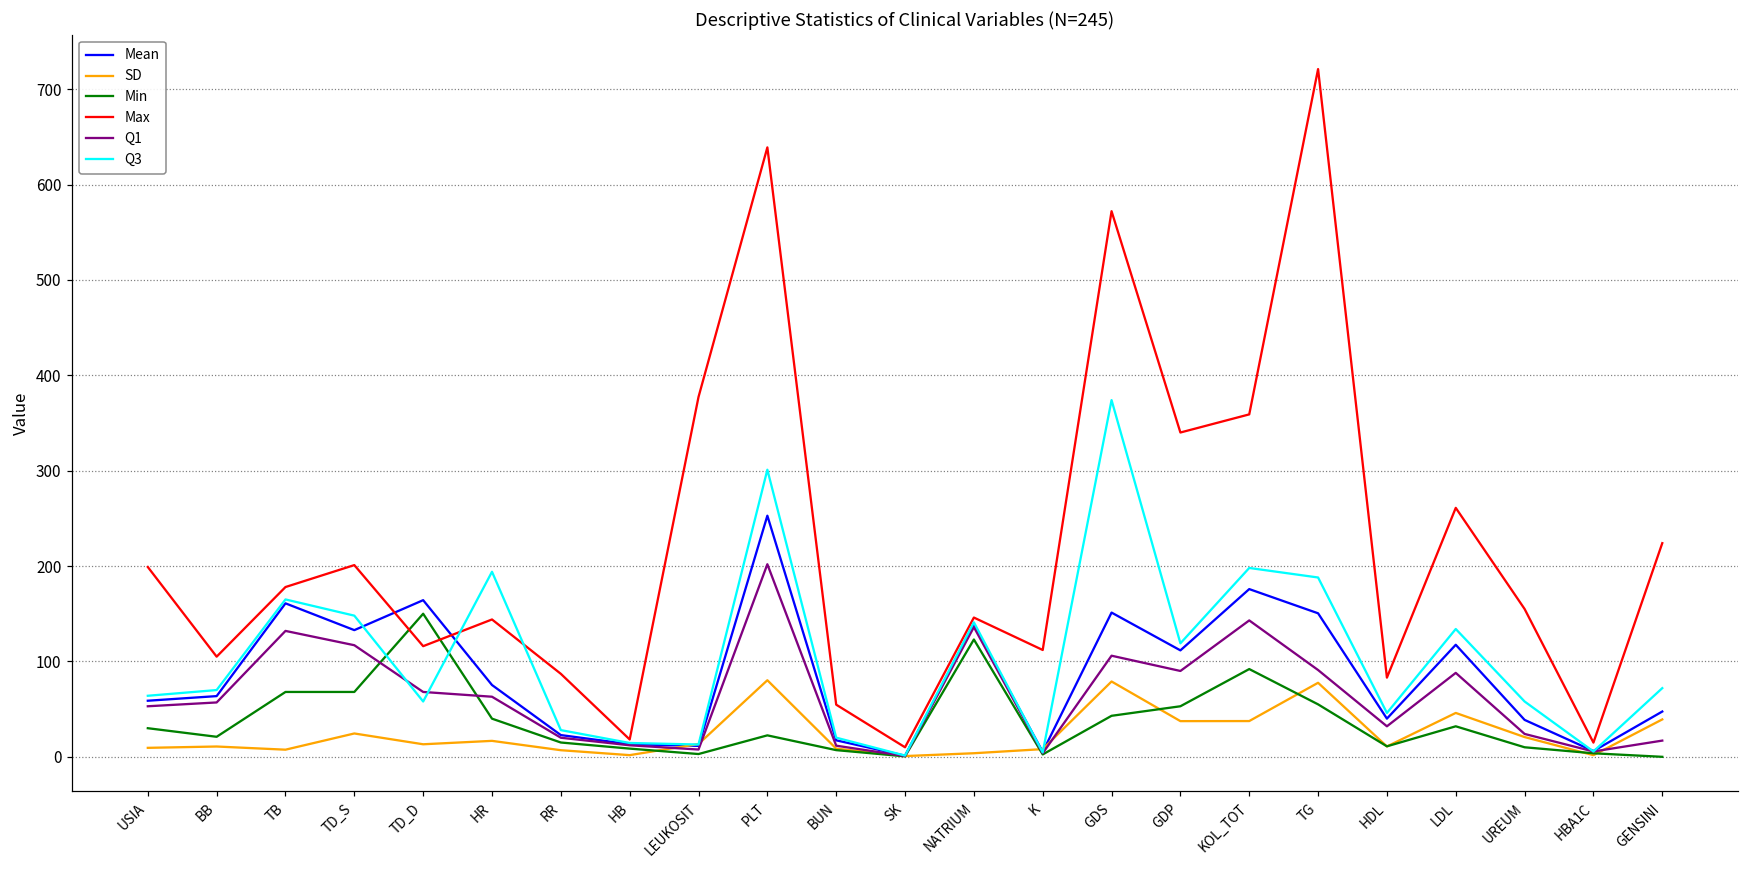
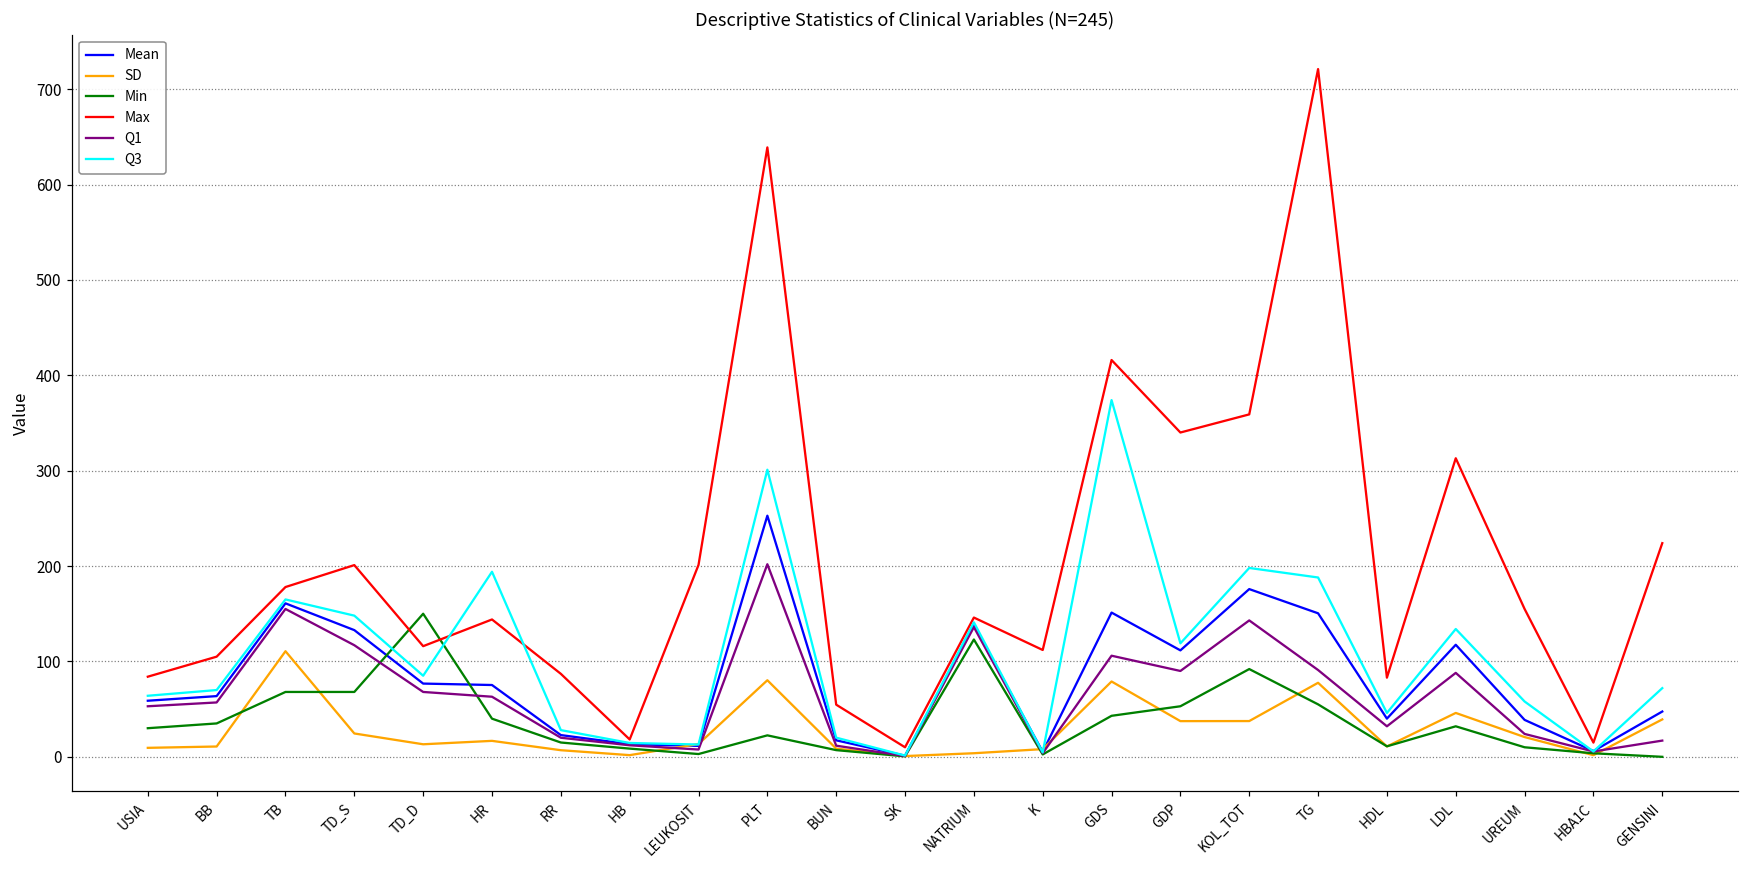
  {
    "Mean": {
      "USIA": 60,
      "BB": 60,
      "TB": 160,
      "TD_S": 130,
-     "TD_D": 160,
+     "TD_D": 80,
      "HR": 80,
      "PLT": 250,
      "GDS": 150,
      "GDP": 110,
      "KOL_TOT": 180,
      "TG": 150,
      "HDL": 40,
      "LDL": 120,
      "UREUM": 40,
      "GENSINI": 50
    },
    "SD": {
      "USIA": 10,
      "BB": 10,
-     "TB": 10,
+     "TB": 110,
      "TD_S": 20,
      "TD_D": 10,
      "HR": 20,
      "RR": 10,
      "HB": 0,
      "PLT": 80,
      "NATRIUM": 0,
      "GDS": 80,
      "GDP": 40,
      "KOL_TOT": 40,
      "TG": 80,
      "LDL": 50,
      "UREUM": 20,
      "GENSINI": 40
    },
    "Min": {
      "USIA": 30,
-     "BB": 20,
+     "BB": 40,
      "TB": 70,
      "TD_S": 70,
      "TD_D": 150,
      "HR": 40,
      "RR": 20,
      "HB": 10,
      "LEUKOSIT": 0,
      "PLT": 20,
      "NATRIUM": 120,
      "GDS": 40,
      "GDP": 50,
      "KOL_TOT": 90,
      "TG": 60,
      "LDL": 30,
      "UREUM": 10,
      "GENSINI": 0
    },
    "Max": {
-     "USIA": 200,
+     "USIA": 80,
      "BB": 110,
      "TB": 180,
      "TD_S": 200,
      "TD_D": 120,
      "HR": 140,
      "RR": 90,
      "HB": 20,
-     "LEUKOSIT": 380,
+     "LEUKOSIT": 200,
      "PLT": 640,
      "BUN": 50,
      "SK": 10,
      "NATRIUM": 150,
      "K": 110,
-     "GDS": 570,
+     "GDS": 420,
      "GDP": 340,
      "KOL_TOT": 360,
      "TG": 720,
      "HDL": 80,
-     "LDL": 260,
+     "LDL": 310,
      "UREUM": 160,
      "HBA1C": 10,
      "GENSINI": 220
    },
    "Q1": {
      "USIA": 50,
      "BB": 60,
-     "TB": 130,
+     "TB": 160,
      "TD_S": 120,
      "TD_D": 70,
      "HR": 60,
      "LEUKOSIT": 10,
      "PLT": 200,
      "BUN": 10,
      "GDS": 110,
      "GDP": 90,
      "KOL_TOT": 140,
      "TG": 90,
      "HDL": 30,
      "LDL": 90,
      "UREUM": 20,
      "GENSINI": 20
    },
    "Q3": {
      "USIA": 60,
      "BB": 70,
      "TB": 170,
      "TD_S": 150,
-     "TD_D": 60,
+     "TD_D": 90,
      "HR": 190,
      "RR": 30,
      "PLT": 300,
      "GDS": 370,
      "GDP": 120,
      "KOL_TOT": 200,
      "TG": 190,
      "HDL": 50,
      "LDL": 130,
      "UREUM": 60,
      "GENSINI": 70
    }
  }
